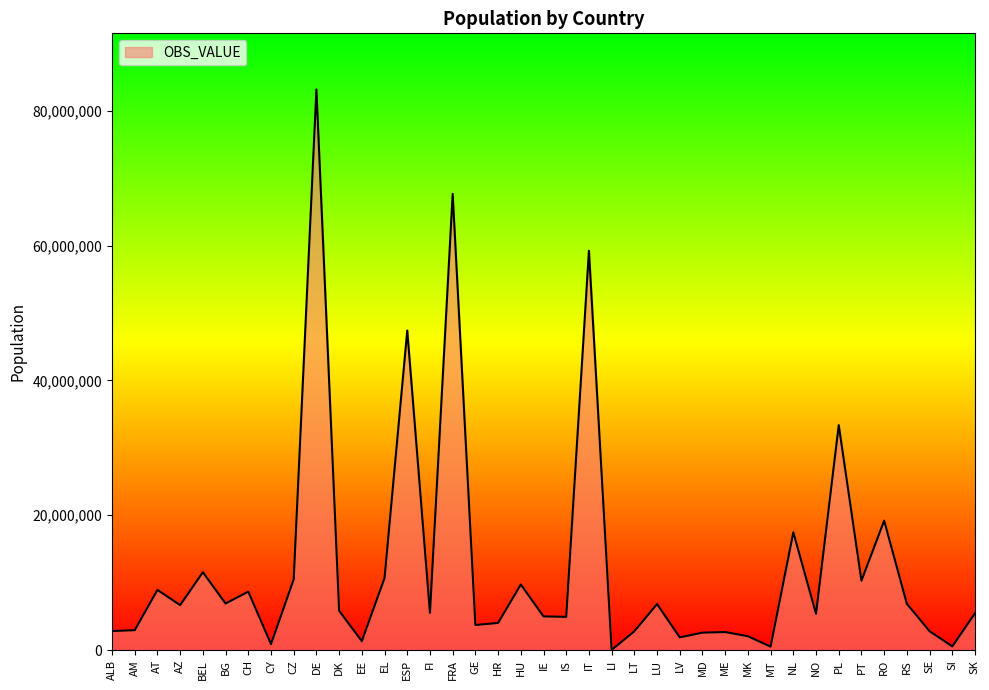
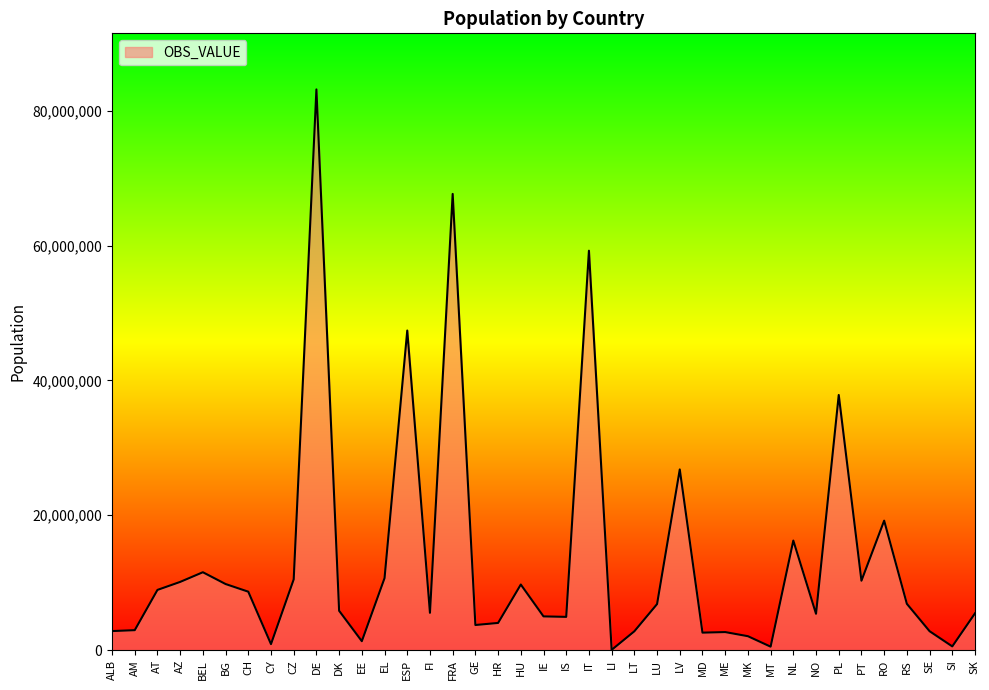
  {
    "ALB": "3,000,000",
    "AM": "3,000,000",
    "AT": "9,000,000",
-   "AZ": "7,000,000",
+   "AZ": "10,000,000",
    "BEL": "12,000,000",
-   "BG": "7,000,000",
+   "BG": "10,000,000",
    "CH": "9,000,000",
    "CY": "1,000,000",
    "CZ": "10,000,000",
    "DE": "83,000,000",
    "DK": "6,000,000",
    "EE": "1,000,000",
    "EL": "11,000,000",
    "ESP": "47,000,000",
    "FI": "6,000,000",
    "FRA": "68,000,000",
    "GE": "4,000,000",
    "HR": "4,000,000",
    "HU": "10,000,000",
    "IE": "5,000,000",
    "IS": "5,000,000",
    "IT": "59,000,000",
    "LI": "0",
    "LT": "3,000,000",
    "LU": "7,000,000",
-   "LV": "2,000,000",
+   "LV": "27,000,000",
    "MD": "3,000,000",
    "ME": "3,000,000",
    "MK": "2,000,000",
    "MT": "1,000,000",
-   "NL": "17,000,000",
+   "NL": "16,000,000",
    "NO": "5,000,000",
-   "PL": "33,000,000",
+   "PL": "38,000,000",
    "PT": "10,000,000",
    "RO": "19,000,000",
    "RS": "7,000,000",
    "SE": "3,000,000",
    "SI": "1,000,000",
    "SK": "5,000,000"
  }
